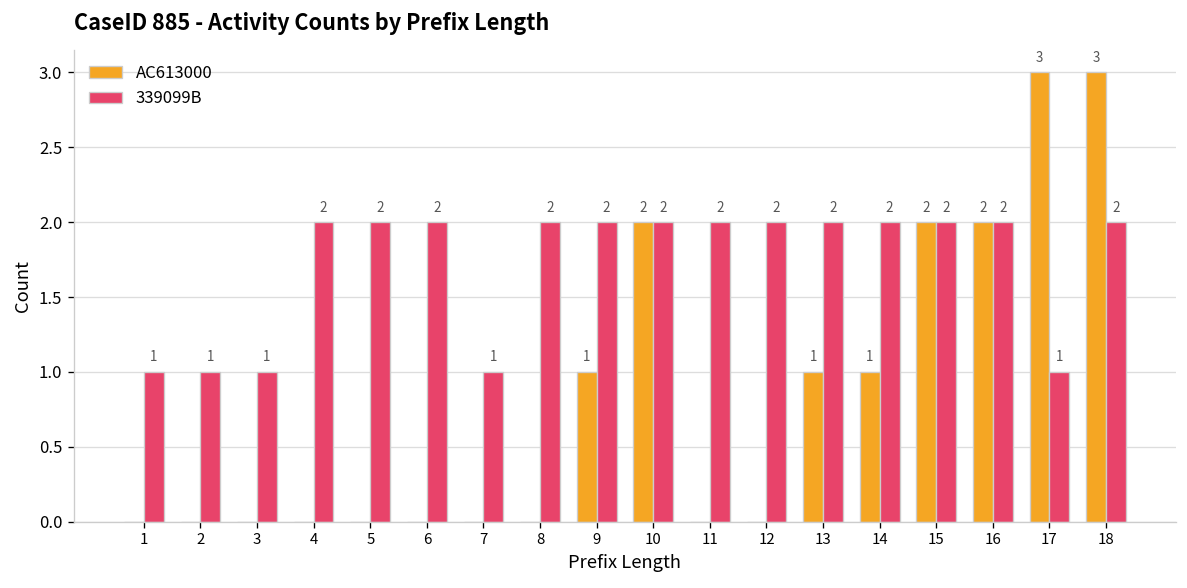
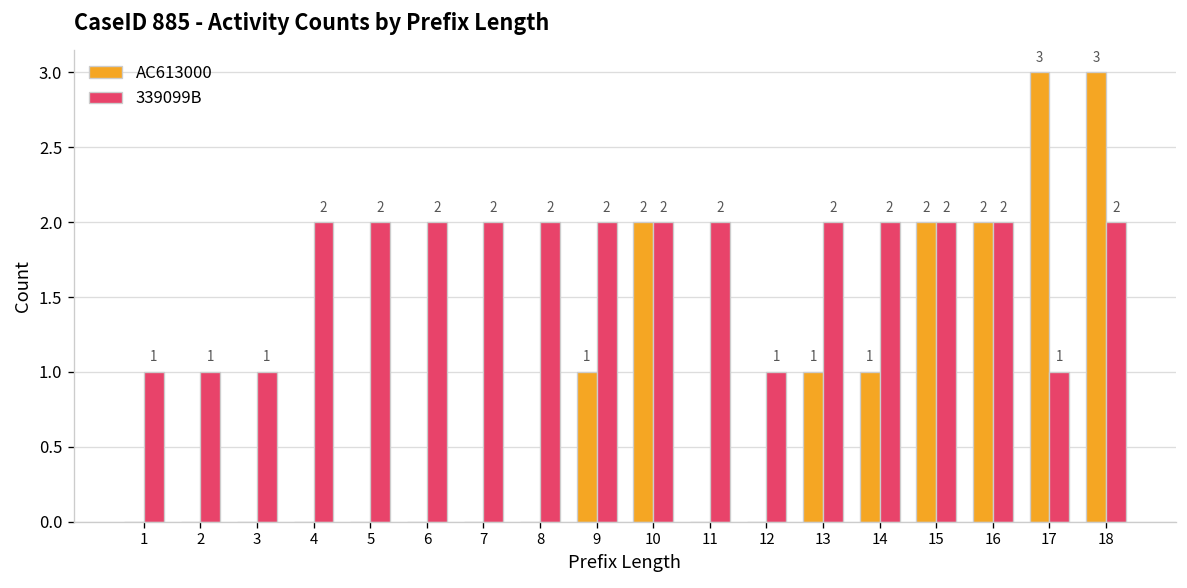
  {
    "AC613000": {
      "9": 1,
      "10": 2,
      "13": 1,
      "14": 1,
      "15": 2,
      "16": 2,
      "17": 3,
      "18": 3
    },
    "339099B": {
      "1": 1,
      "2": 1,
      "3": 1,
      "4": 2,
      "5": 2,
      "6": 2,
-     "7": 1,
+     "7": 2,
      "8": 2,
      "9": 2,
      "10": 2,
      "11": 2,
-     "12": 2,
+     "12": 1,
      "13": 2,
      "14": 2,
      "15": 2,
      "16": 2,
      "17": 1,
      "18": 2
    }
  }
